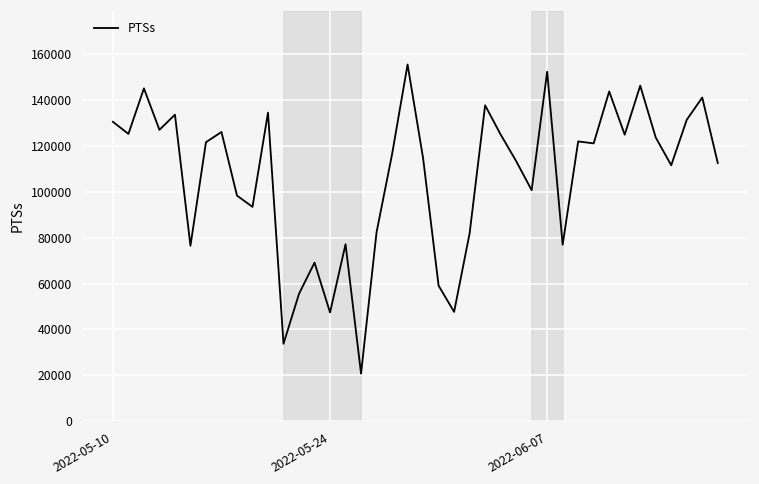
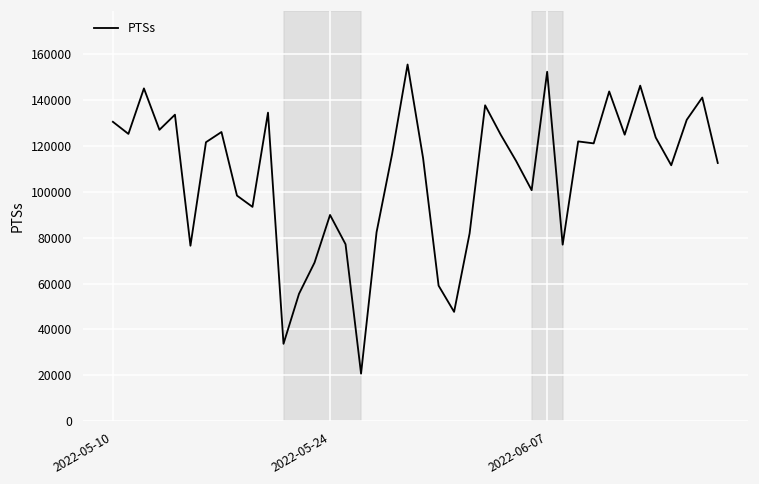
  {
    "2022-05-10": 131000,
-   "2022-05-24": 47000,
+   "2022-05-24": 90000,
    "2022-06-07": 152000
  }
